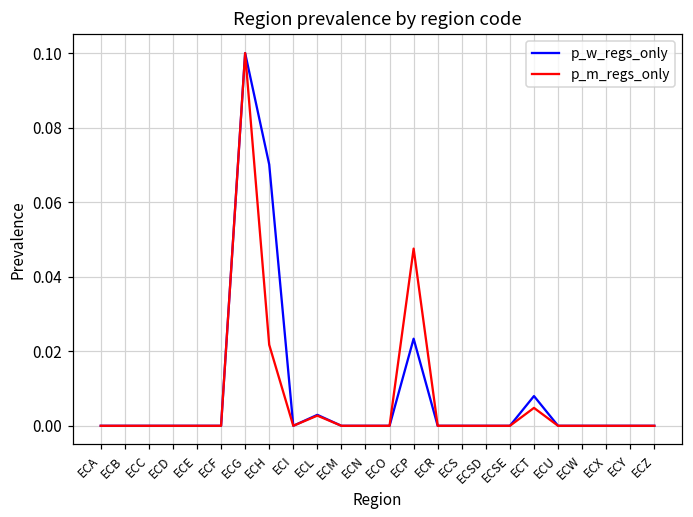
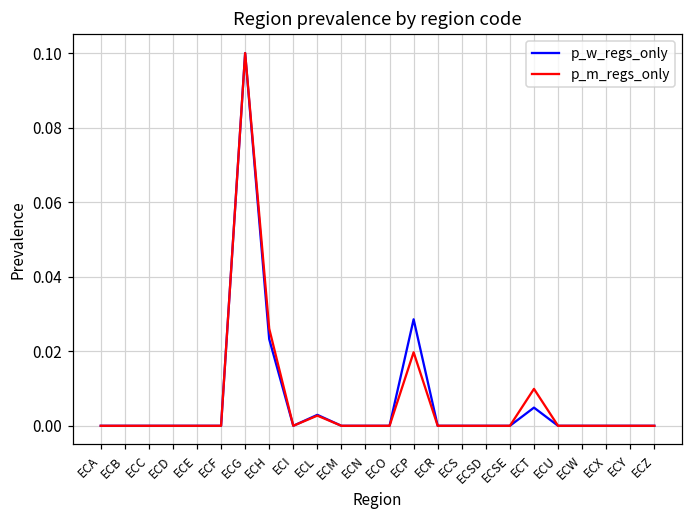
  {
    "p_w_regs_only": {
-     "ECH": 0.070,
-     "ECP": 0.023,
-     "ECT": 0.008
+     "ECH": 0.023,
+     "ECP": 0.029,
+     "ECT": 0.005
    },
    "p_m_regs_only": {
-     "ECH": 0.022,
-     "ECP": 0.048,
-     "ECT": 0.005
+     "ECH": 0.026,
+     "ECP": 0.020,
+     "ECT": 0.010
    }
  }
